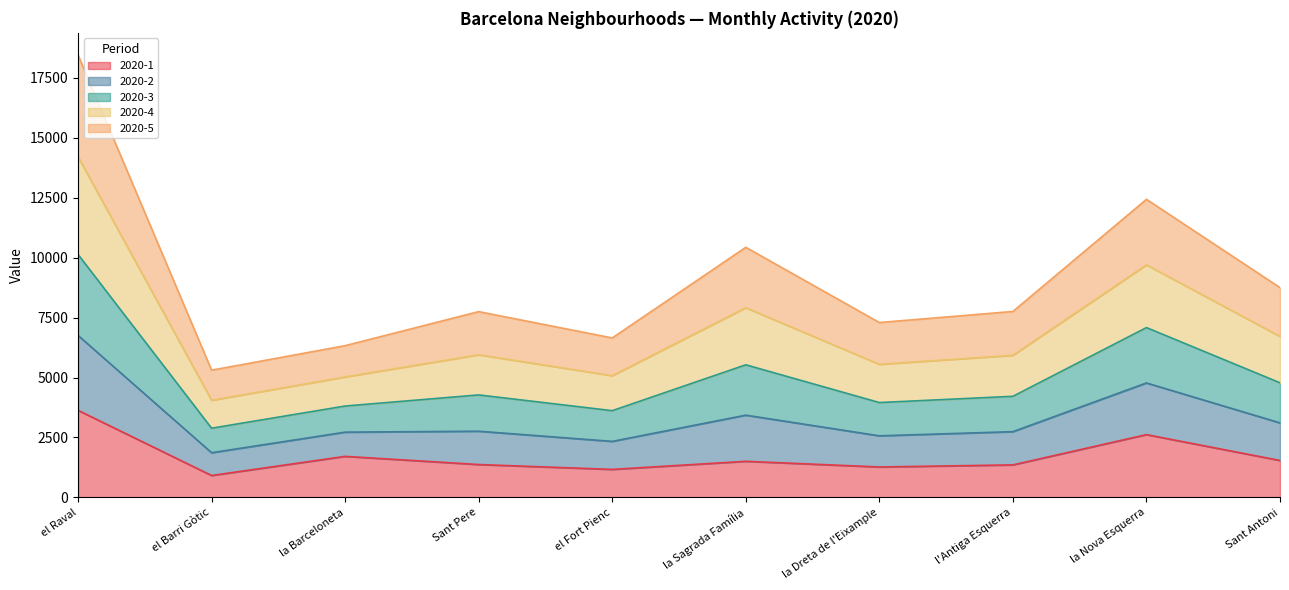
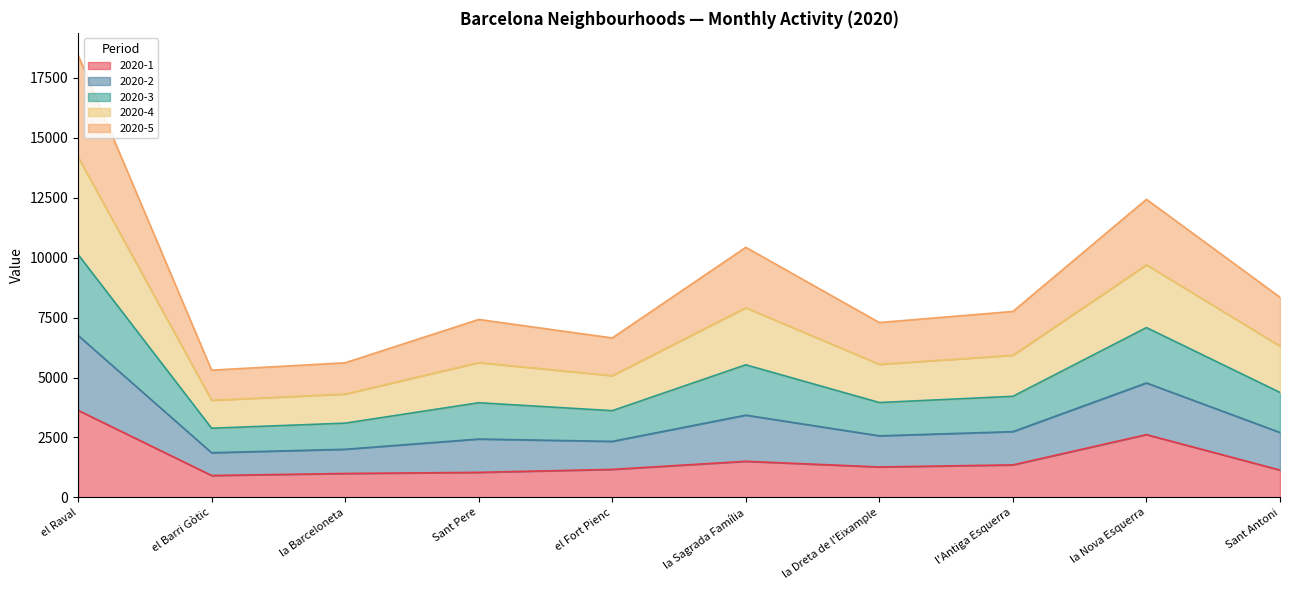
  {
    "2020-1": {
      "el Raval": 3600,
      "el Barri Gòtic": 900,
-     "la Barceloneta": 1700,
-     "Sant Pere": 1400,
+     "la Barceloneta": 1000,
+     "Sant Pere": 1000,
      "el Fort Pienc": 1200,
      "la Sagrada Família": 1500,
      "la Dreta de l'Eixample": 1300,
      "l'Antiga Esquerra": 1400,
      "la Nova Esquerra": 2600,
-     "Sant Antoni": 1500
+     "Sant Antoni": 1100
    }
  }
